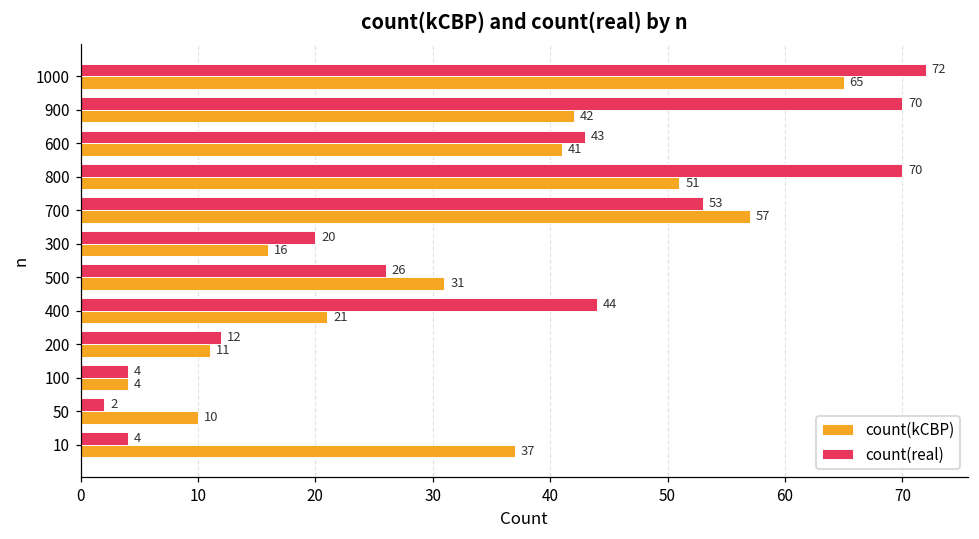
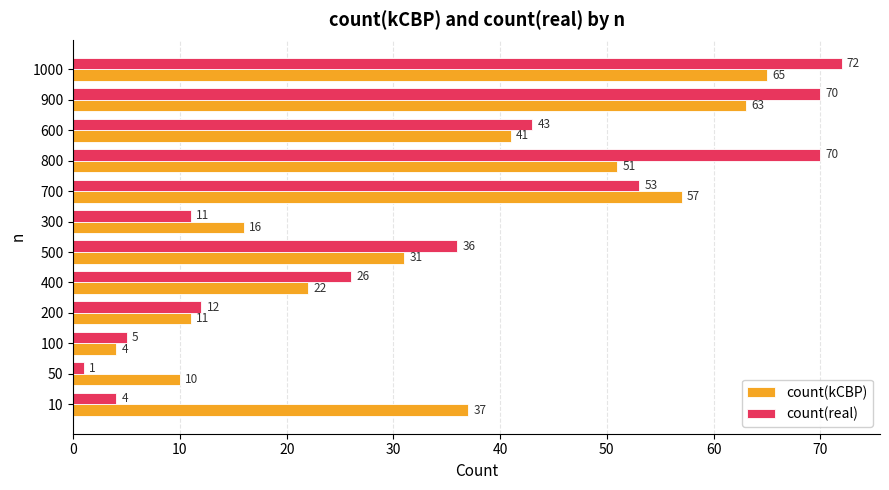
  {
    "count(kCBP)": {
      "1000": 65,
-     "900": 42,
+     "900": 63,
      "600": 41,
      "800": 51,
      "700": 57,
      "300": 16,
      "500": 31,
-     "400": 21,
+     "400": 22,
      "200": 11,
      "100": 4,
      "50": 10,
      "10": 37
    },
    "count(real)": {
      "1000": 72,
      "900": 70,
      "600": 43,
      "800": 70,
      "700": 53,
-     "300": 20,
-     "500": 26,
-     "400": 44,
+     "300": 11,
+     "500": 36,
+     "400": 26,
      "200": 12,
-     "100": 4,
-     "50": 2,
+     "100": 5,
+     "50": 1,
      "10": 4
    }
  }
